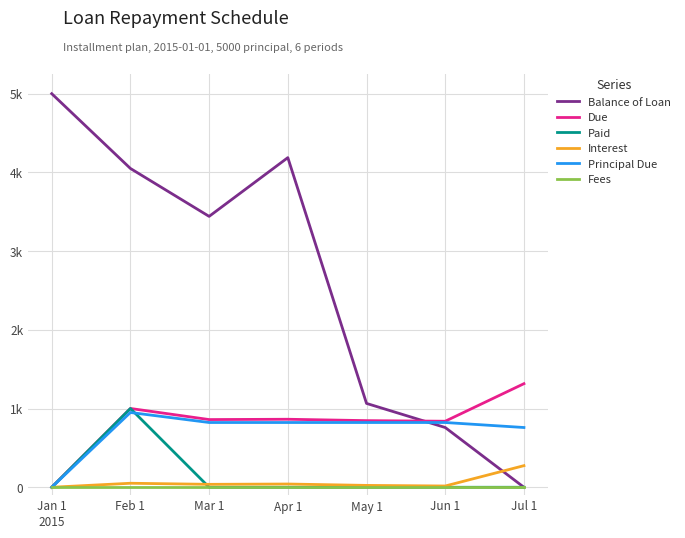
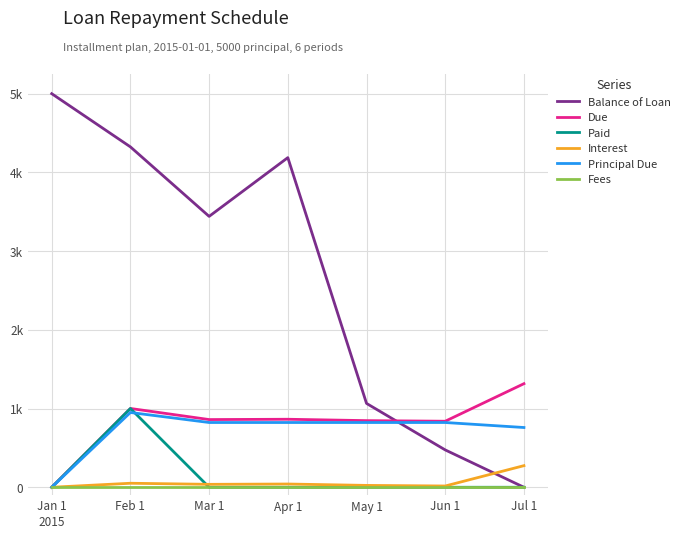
  {
    "Balance of Loan": {
      "Jan 1 2015": 5000,
-     "Feb 1": 4100,
+     "Feb 1": 4300,
      "Mar 1": 3400,
      "Apr 1": 4200,
      "May 1": 1100,
-     "Jun 1": 800
+     "Jun 1": 500
    },
    "Due": {
      "Mar 1": 900,
      "Apr 1": 900,
      "Jul 1": 1300
    },
    "Interest": {
      "Feb 1": 100,
      "Mar 1": 0,
      "Apr 1": 0,
      "Jul 1": 300
    },
    "Principal Due": {
      "Feb 1": 1000,
      "Mar 1": 800,
      "Apr 1": 800,
      "Jul 1": 800
    },
    "Fees": {
      "Feb 1": 0
    }
  }
